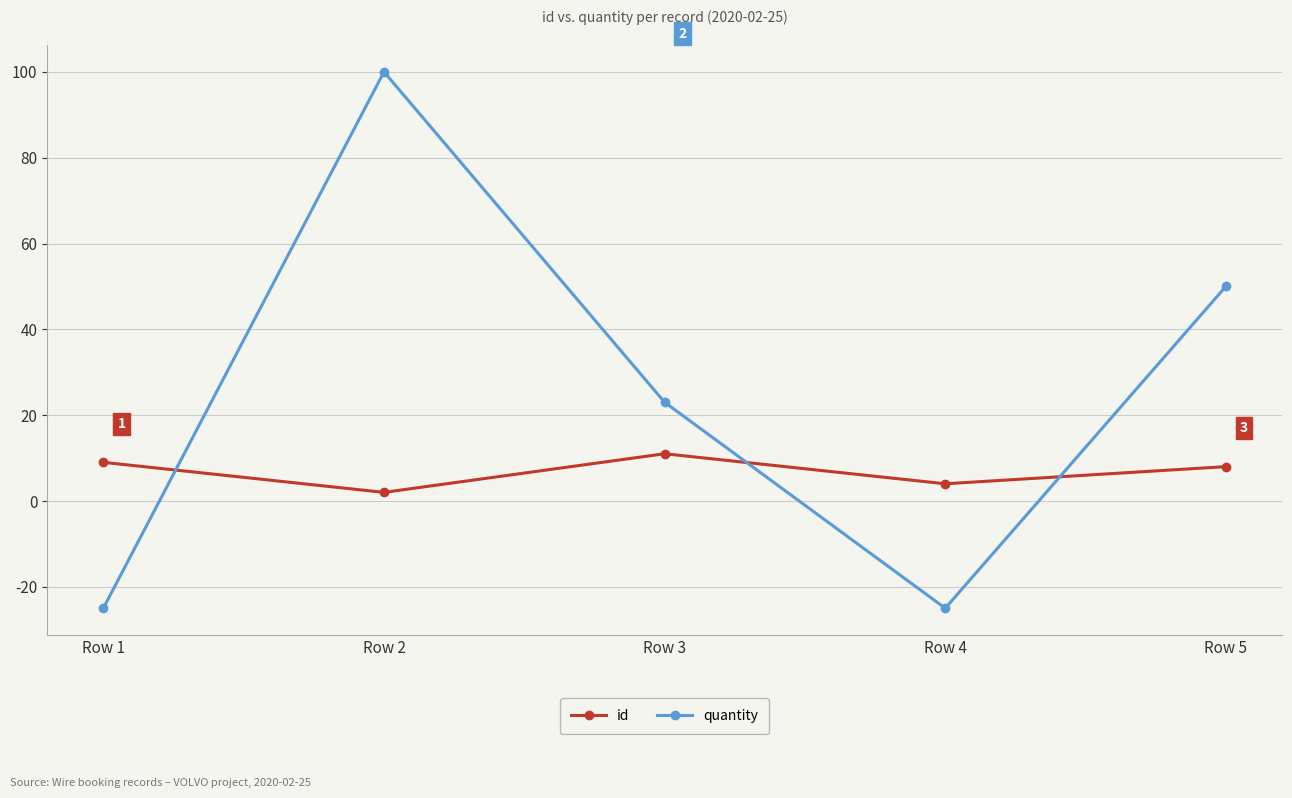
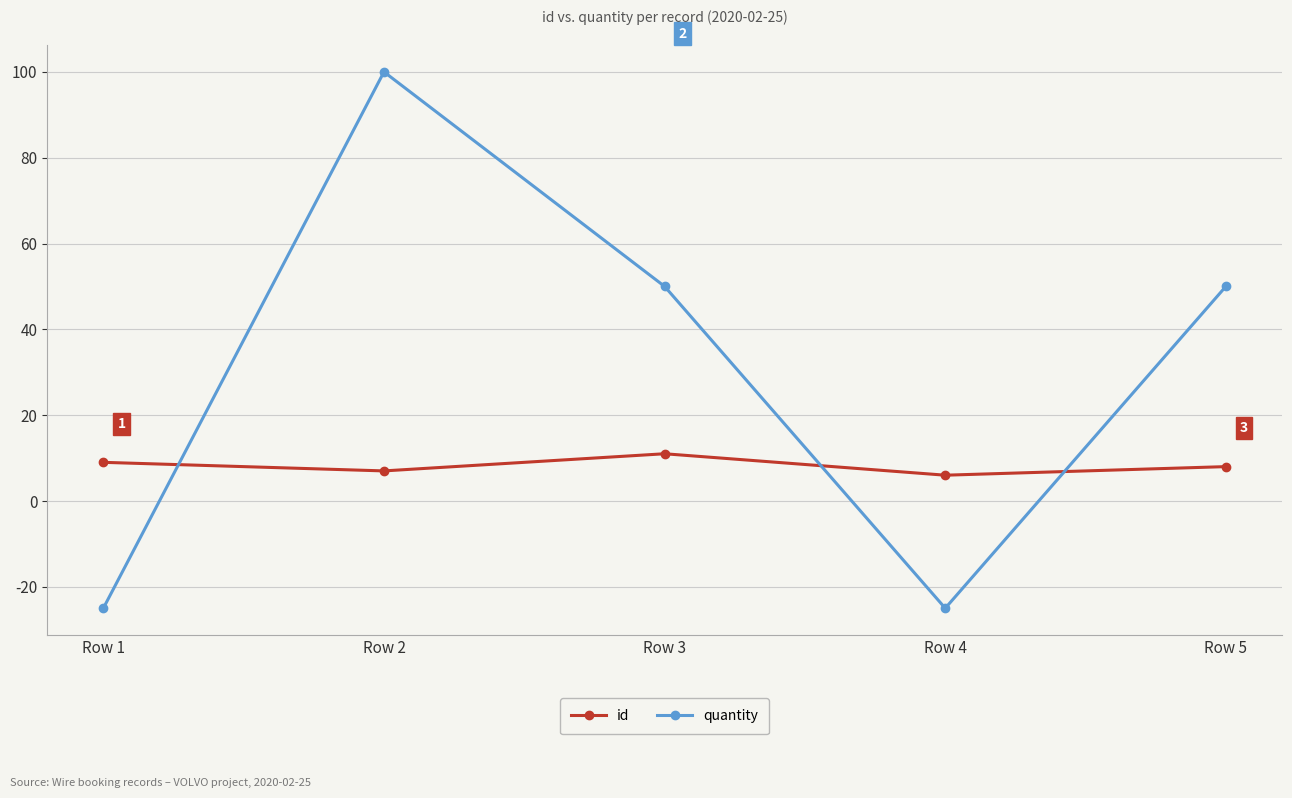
  {
    "id": {
      "Row 1": 9,
-     "Row 2": 2,
+     "Row 2": 7,
      "Row 3": 11,
-     "Row 4": 4,
+     "Row 4": 6,
      "Row 5": 8
    },
    "quantity": {
      "Row 1": -25,
      "Row 2": 100,
-     "Row 3": 23,
+     "Row 3": 50,
      "Row 4": -25,
      "Row 5": 50
    }
  }
